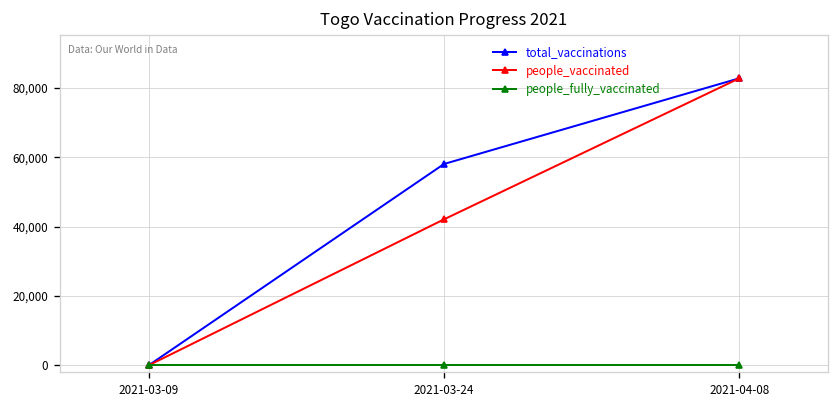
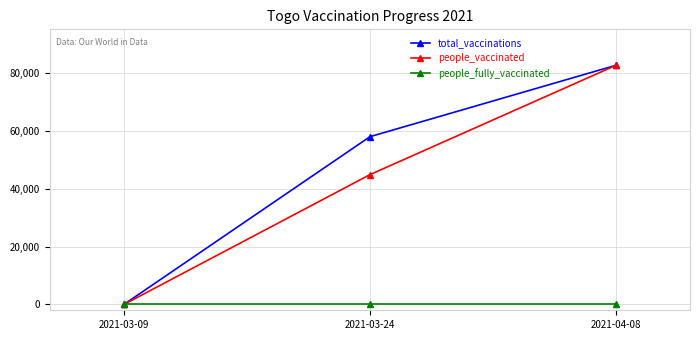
  {
    "total_vaccinations": {
      "2021-03-24": "58,000"
    },
    "people_vaccinated": {
-     "2021-03-24": "42,000"
+     "2021-03-24": "45,000"
    },
    "people_fully_vaccinated": {
      "2021-03-24": "0",
      "2021-04-08": "0"
    }
  }
